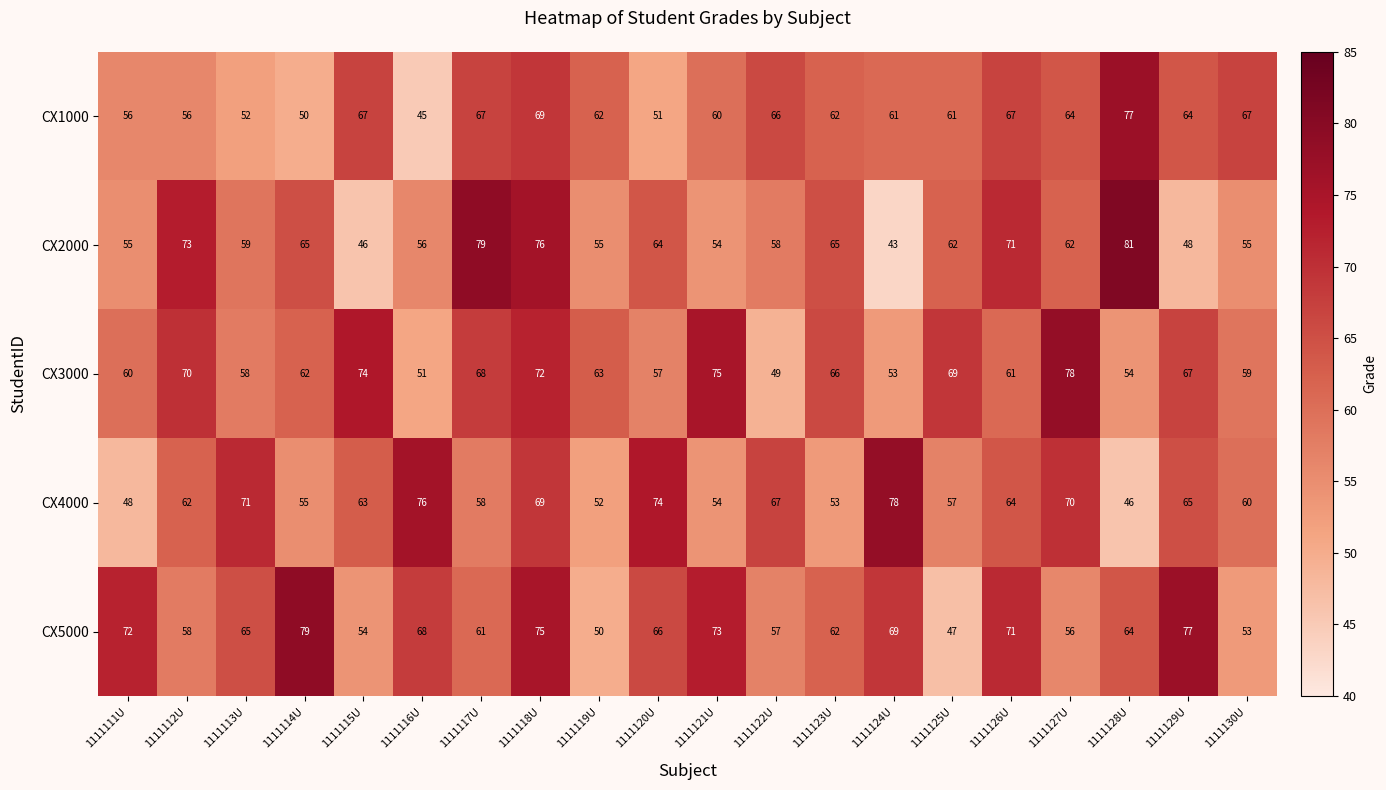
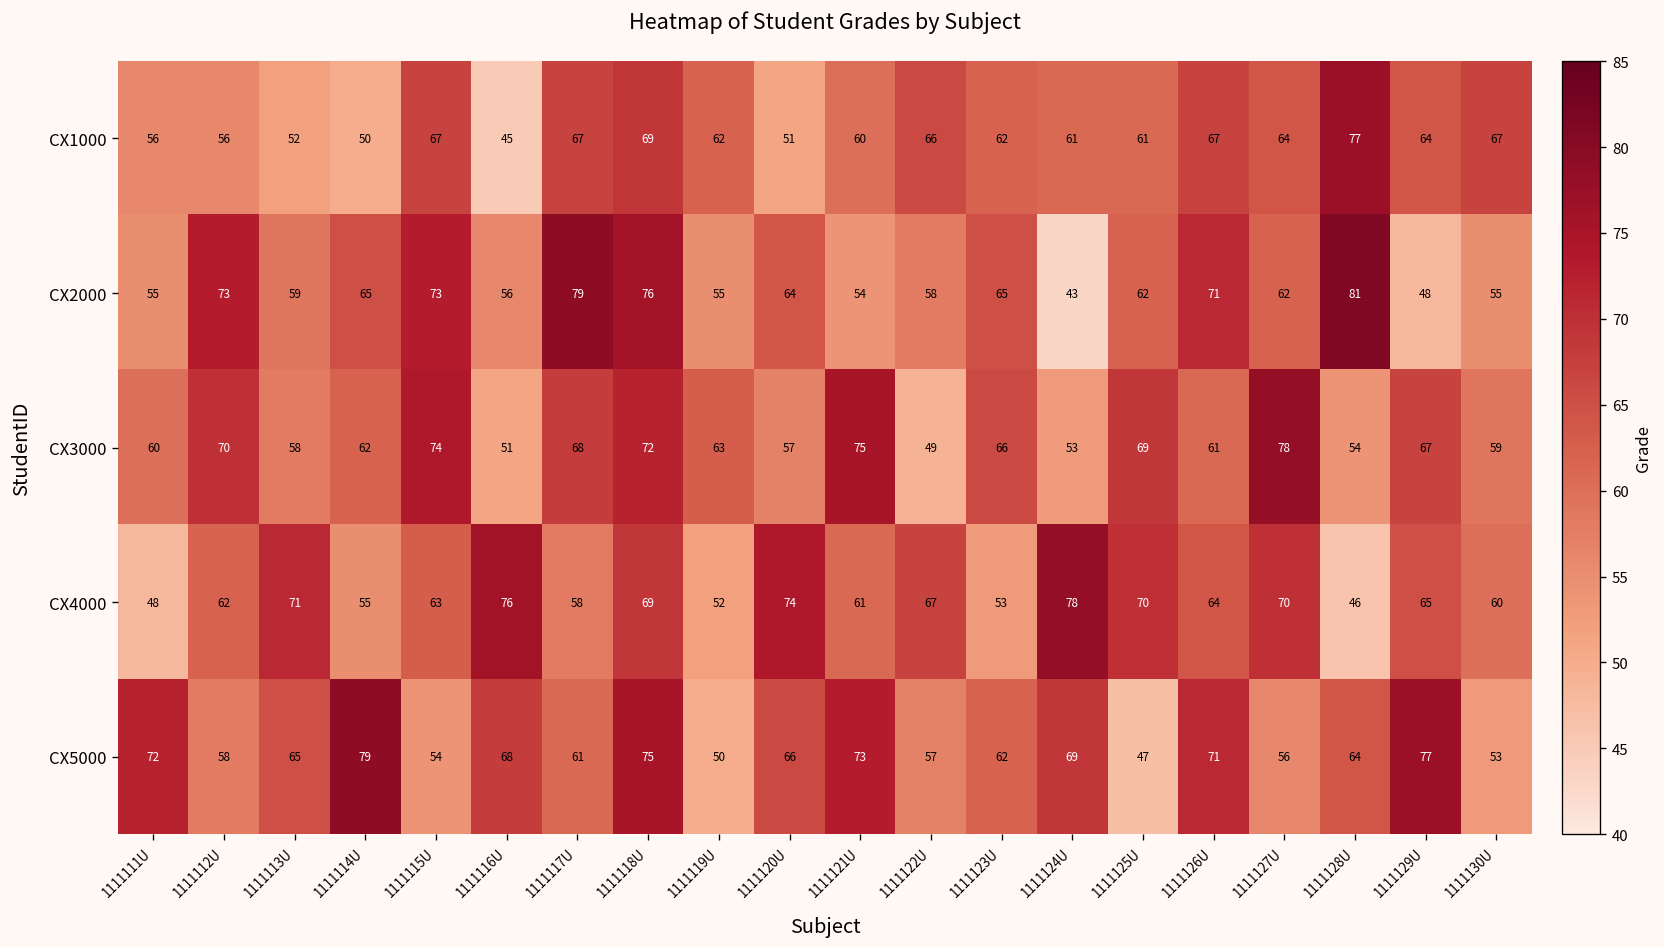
  {
    "CX1000": {
      "1111111U": 56,
      "1111112U": 56,
      "1111113U": 52,
      "1111114U": 50,
      "1111115U": 67,
      "1111116U": 45,
      "1111117U": 67,
      "1111118U": 69,
      "1111119U": 62,
      "1111120U": 51,
      "1111121U": 60,
      "1111122U": 66,
      "1111123U": 62,
      "1111124U": 61,
      "1111125U": 61,
      "1111126U": 67,
      "1111127U": 64,
      "1111128U": 77,
      "1111129U": 64,
      "1111130U": 67
    },
    "CX2000": {
      "1111111U": 55,
      "1111112U": 73,
      "1111113U": 59,
      "1111114U": 65,
-     "1111115U": 46,
+     "1111115U": 73,
      "1111116U": 56,
      "1111117U": 79,
      "1111118U": 76,
      "1111119U": 55,
      "1111120U": 64,
      "1111121U": 54,
      "1111122U": 58,
      "1111123U": 65,
      "1111124U": 43,
      "1111125U": 62,
      "1111126U": 71,
      "1111127U": 62,
      "1111128U": 81,
      "1111129U": 48,
      "1111130U": 55
    },
    "CX3000": {
      "1111111U": 60,
      "1111112U": 70,
      "1111113U": 58,
      "1111114U": 62,
      "1111115U": 74,
      "1111116U": 51,
      "1111117U": 68,
      "1111118U": 72,
      "1111119U": 63,
      "1111120U": 57,
      "1111121U": 75,
      "1111122U": 49,
      "1111123U": 66,
      "1111124U": 53,
      "1111125U": 69,
      "1111126U": 61,
      "1111127U": 78,
      "1111128U": 54,
      "1111129U": 67,
      "1111130U": 59
    },
    "CX4000": {
      "1111111U": 48,
      "1111112U": 62,
      "1111113U": 71,
      "1111114U": 55,
      "1111115U": 63,
      "1111116U": 76,
      "1111117U": 58,
      "1111118U": 69,
      "1111119U": 52,
      "1111120U": 74,
-     "1111121U": 54,
+     "1111121U": 61,
      "1111122U": 67,
      "1111123U": 53,
      "1111124U": 78,
-     "1111125U": 57,
+     "1111125U": 70,
      "1111126U": 64,
      "1111127U": 70,
      "1111128U": 46,
      "1111129U": 65,
      "1111130U": 60
    },
    "CX5000": {
      "1111111U": 72,
      "1111112U": 58,
      "1111113U": 65,
      "1111114U": 79,
      "1111115U": 54,
      "1111116U": 68,
      "1111117U": 61,
      "1111118U": 75,
      "1111119U": 50,
      "1111120U": 66,
      "1111121U": 73,
      "1111122U": 57,
      "1111123U": 62,
      "1111124U": 69,
      "1111125U": 47,
      "1111126U": 71,
      "1111127U": 56,
      "1111128U": 64,
      "1111129U": 77,
      "1111130U": 53
    }
  }
